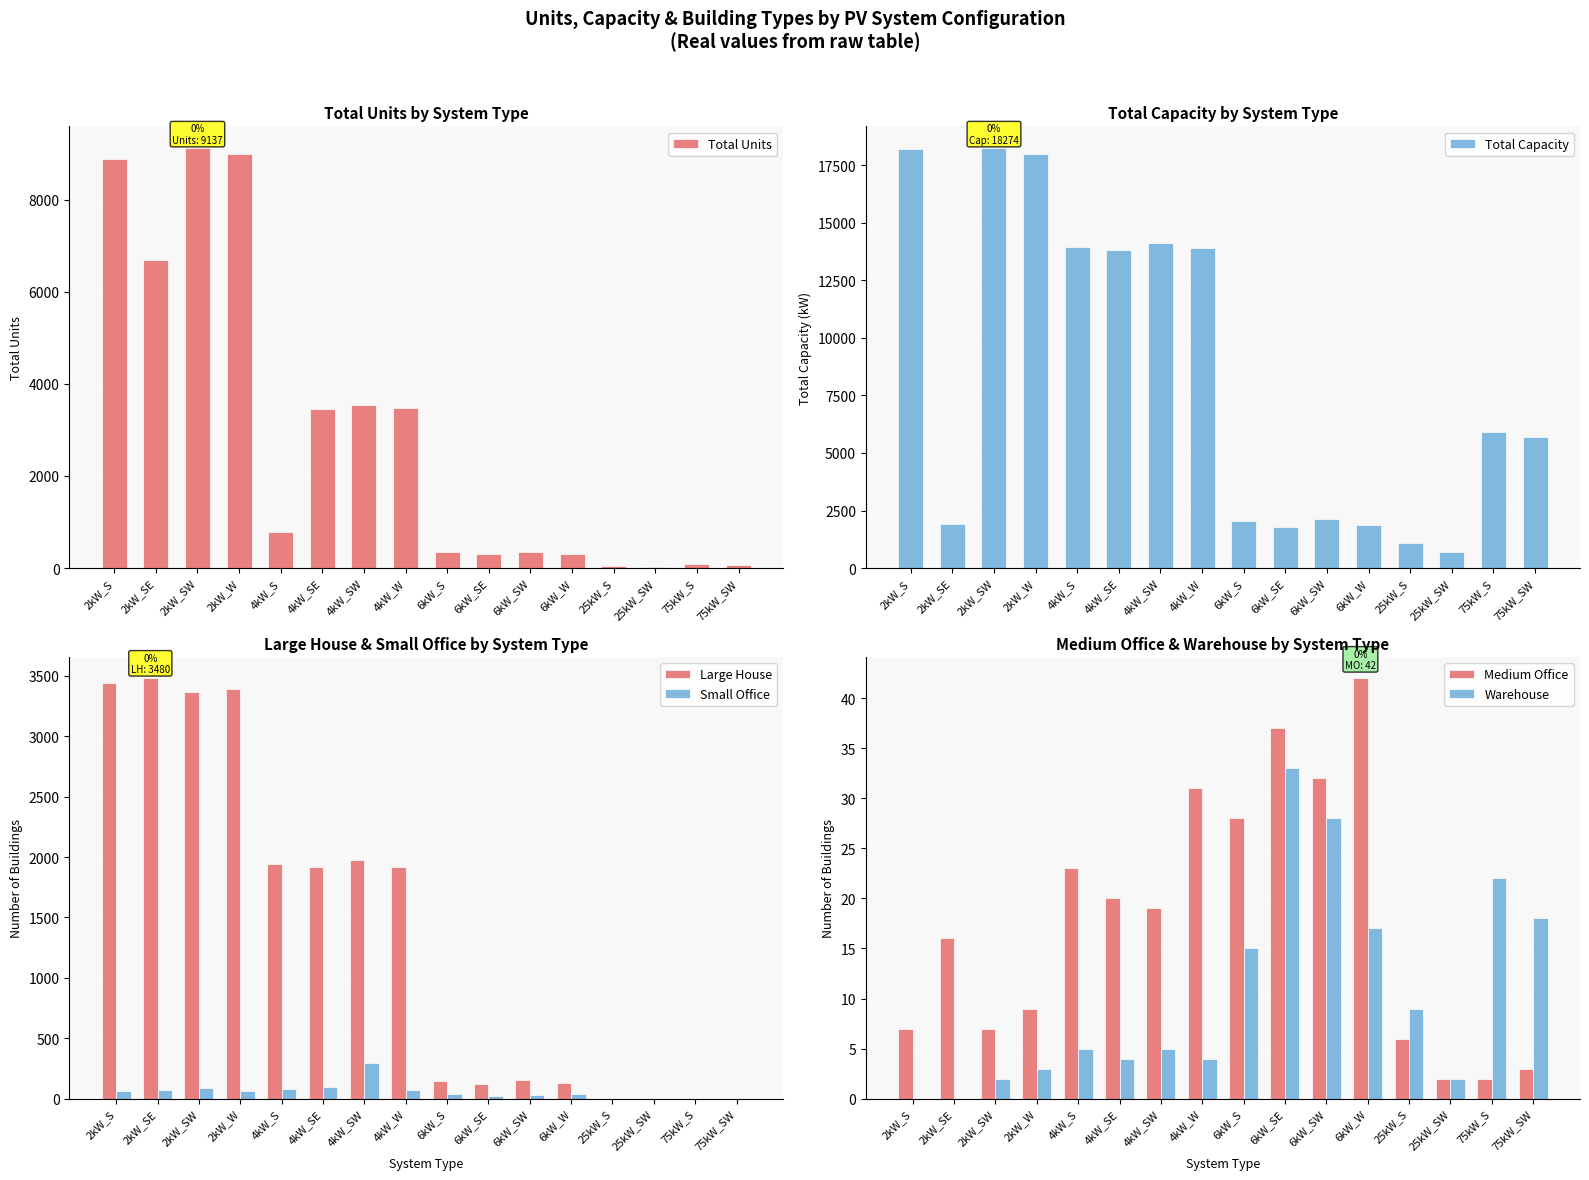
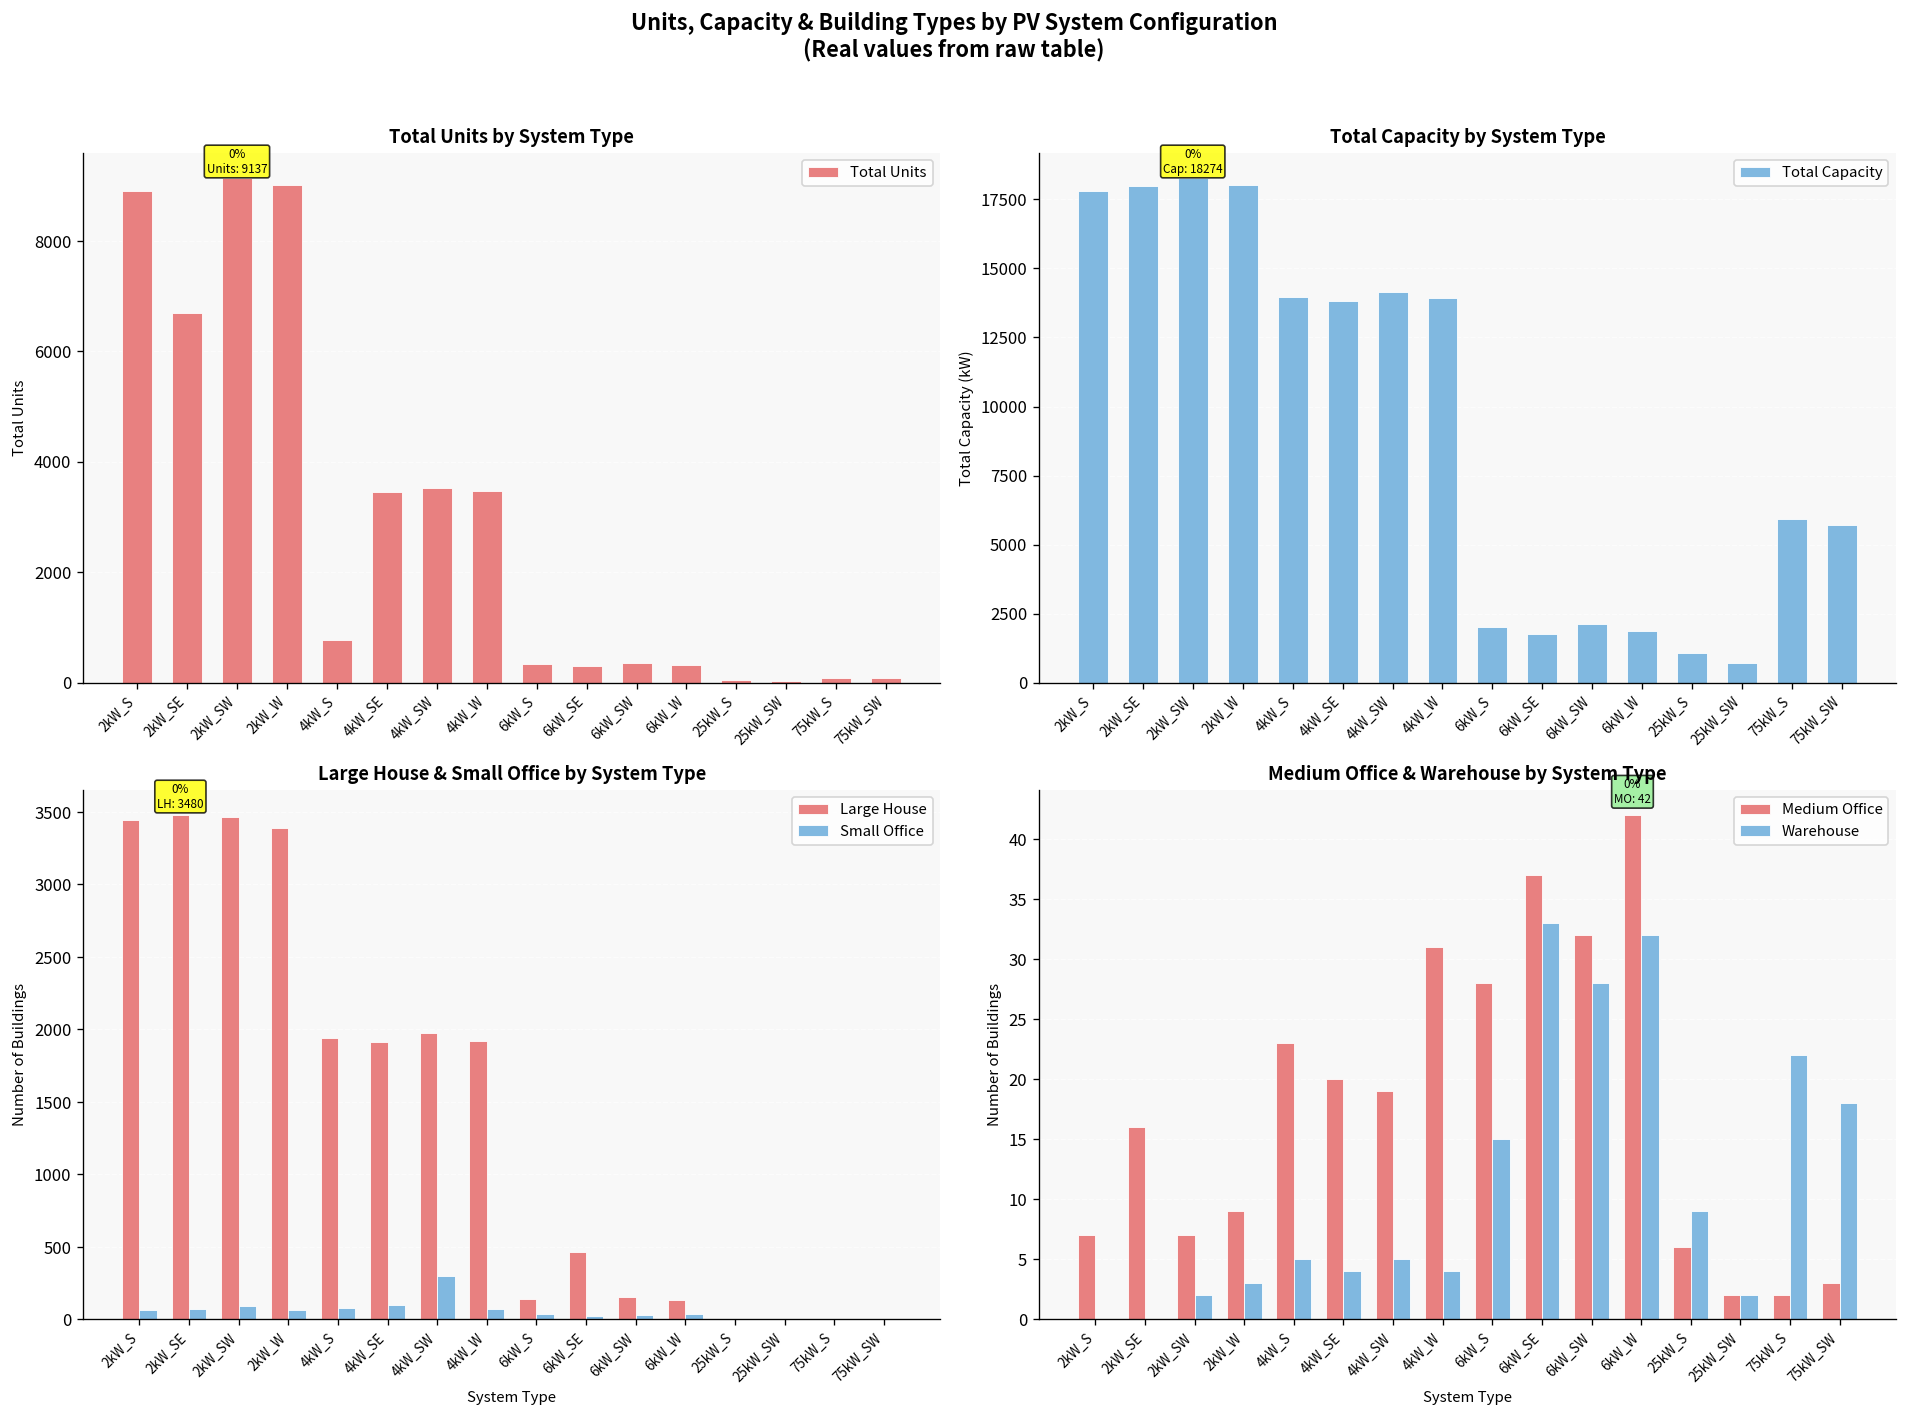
  {
    "Total Units by System Type": {
      "2kW_S": 8900,
      "2kW_SE": 6700,
      "2kW_W": 9000,
      "4kW_S": 800,
      "4kW_SE": 3500,
      "4kW_SW": 3500,
      "4kW_W": 3500,
      "6kW_S": 300,
      "6kW_SE": 300,
      "6kW_SW": 400,
      "6kW_W": 300,
      "75kW_S": 100,
      "75kW_SW": 100
    },
    "Total Capacity by System Type": {
-     "2kW_S": 18200,
-     "2kW_SE": 1900,
+     "2kW_S": 17800,
+     "2kW_SE": 18000,
      "2kW_W": 18000,
      "4kW_S": 14000,
      "4kW_SE": 13800,
      "4kW_SW": 14100,
      "4kW_W": 13900,
      "6kW_S": 2000,
      "6kW_SE": 1800,
      "6kW_SW": 2100,
      "6kW_W": 1900,
      "25kW_S": 1100,
      "25kW_SW": 700,
      "75kW_S": 5900,
      "75kW_SW": 5700
    },
    "Large House & Small Office by System Type": {
      "Large House": {
        "2kW_S": 3440,
-       "2kW_SW": 3370,
+       "2kW_SW": 3460,
        "2kW_W": 3390,
        "4kW_S": 1940,
        "4kW_SE": 1910,
        "4kW_SW": 1980,
        "4kW_W": 1920,
        "6kW_S": 140,
-       "6kW_SE": 120,
+       "6kW_SE": 470,
        "6kW_SW": 160,
        "6kW_W": 130,
        "25kW_S": 0,
        "25kW_SW": 0,
        "75kW_S": 0,
        "75kW_SW": 0
      },
      "Small Office": {
        "2kW_S": 70,
        "2kW_SE": 80,
        "2kW_SW": 90,
        "2kW_W": 60,
        "4kW_S": 80,
        "4kW_SE": 100,
        "4kW_SW": 300,
        "4kW_W": 80,
        "6kW_S": 40,
        "6kW_SE": 20,
        "6kW_SW": 30,
        "6kW_W": 40,
        "25kW_S": 0,
        "25kW_SW": 0,
        "75kW_S": 0,
        "75kW_SW": 0
      }
    },
    "Medium Office & Warehouse by System Type": {
      "Medium Office": {
        "2kW_S": 7,
        "2kW_SE": 16,
        "2kW_SW": 7,
        "2kW_W": 9,
        "4kW_S": 23,
        "4kW_SE": 20,
        "4kW_SW": 19,
        "4kW_W": 31,
        "6kW_S": 28,
        "6kW_SE": 37,
        "6kW_SW": 32,
        "25kW_S": 6,
        "25kW_SW": 2,
        "75kW_S": 2,
        "75kW_SW": 3
      },
      "Warehouse": {
        "2kW_S": 0,
        "2kW_SE": 0,
        "2kW_SW": 2,
        "2kW_W": 3,
        "4kW_S": 5,
        "4kW_SE": 4,
        "4kW_SW": 5,
        "4kW_W": 4,
        "6kW_S": 15,
        "6kW_SE": 33,
        "6kW_SW": 28,
-       "6kW_W": 17,
+       "6kW_W": 32,
        "25kW_S": 9,
        "25kW_SW": 2,
        "75kW_S": 22,
        "75kW_SW": 18
      }
    }
  }
